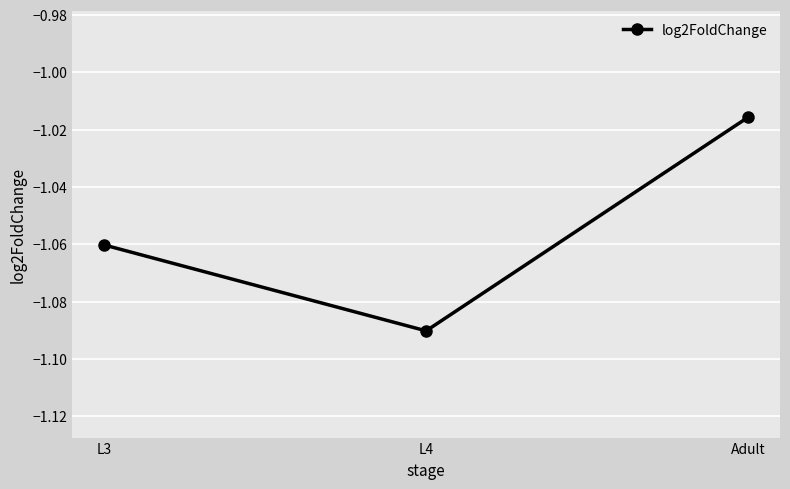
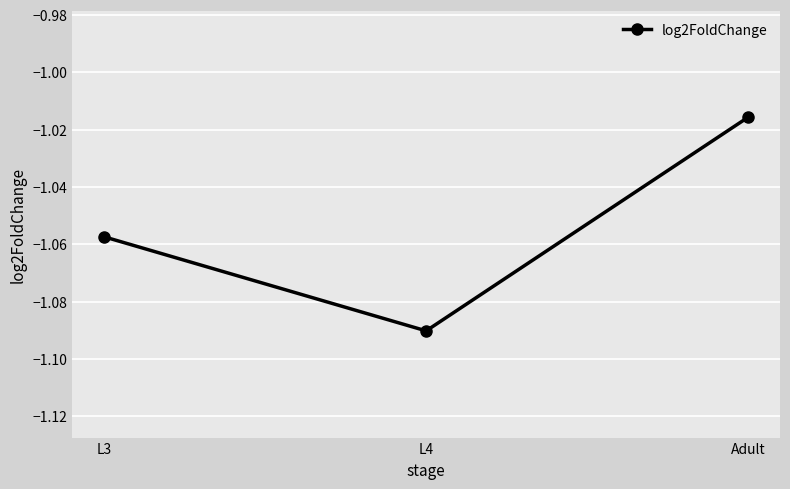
  {
-   "L3": -1.060,
+   "L3": -1.057,
    "L4": -1.090,
    "Adult": -1.016
  }
